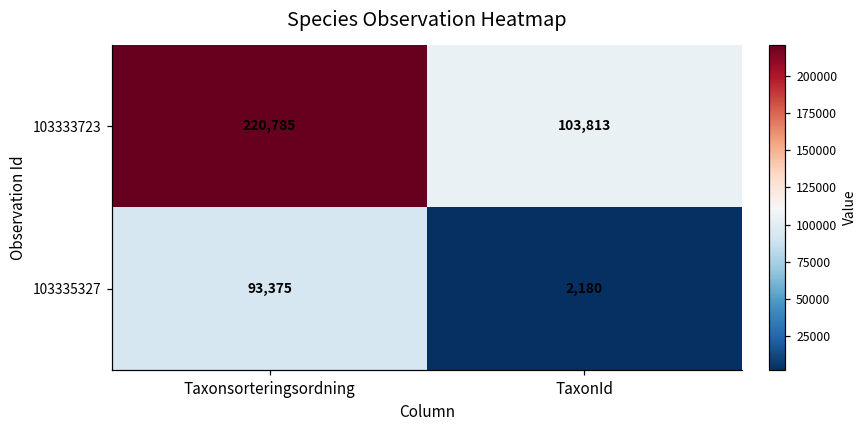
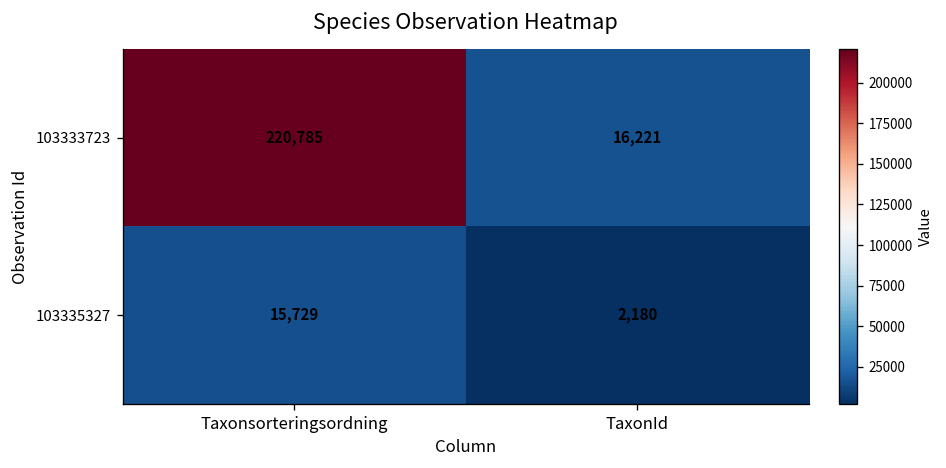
  {
    "103333723": {
      "Taxonsorteringsordning": "220,785",
-     "TaxonId": "103,813"
+     "TaxonId": "16,221"
    },
    "103335327": {
-     "Taxonsorteringsordning": "93,375",
+     "Taxonsorteringsordning": "15,729",
      "TaxonId": "2,180"
    }
  }
